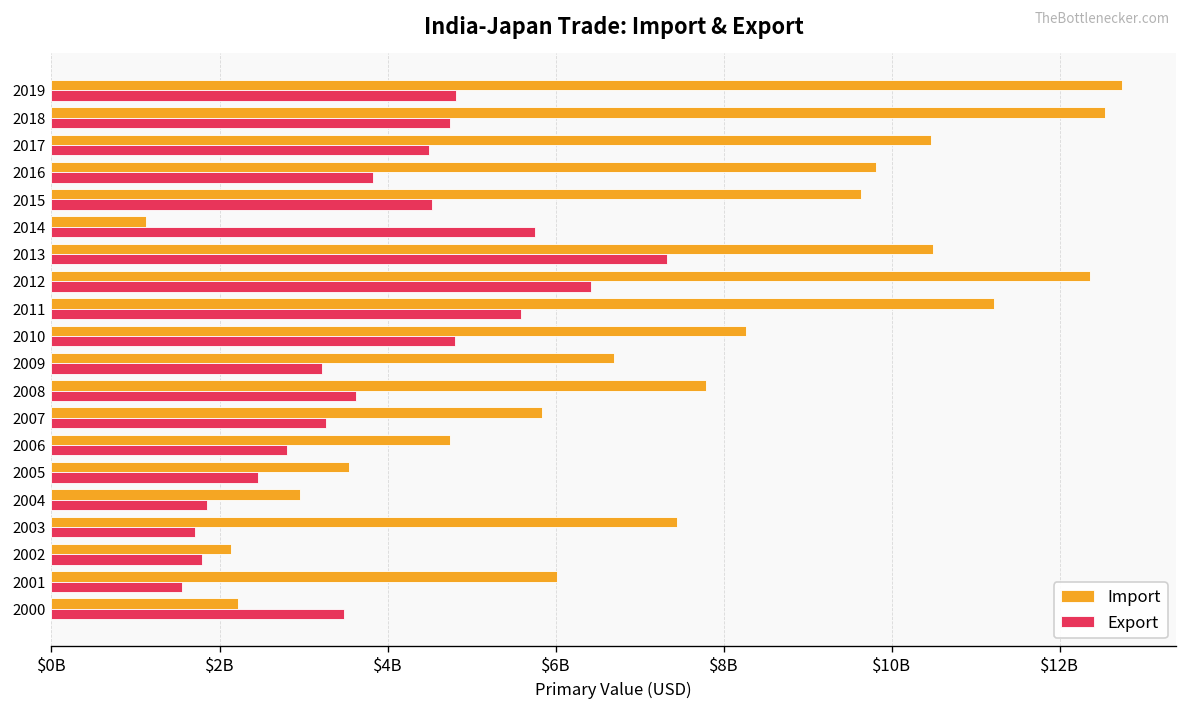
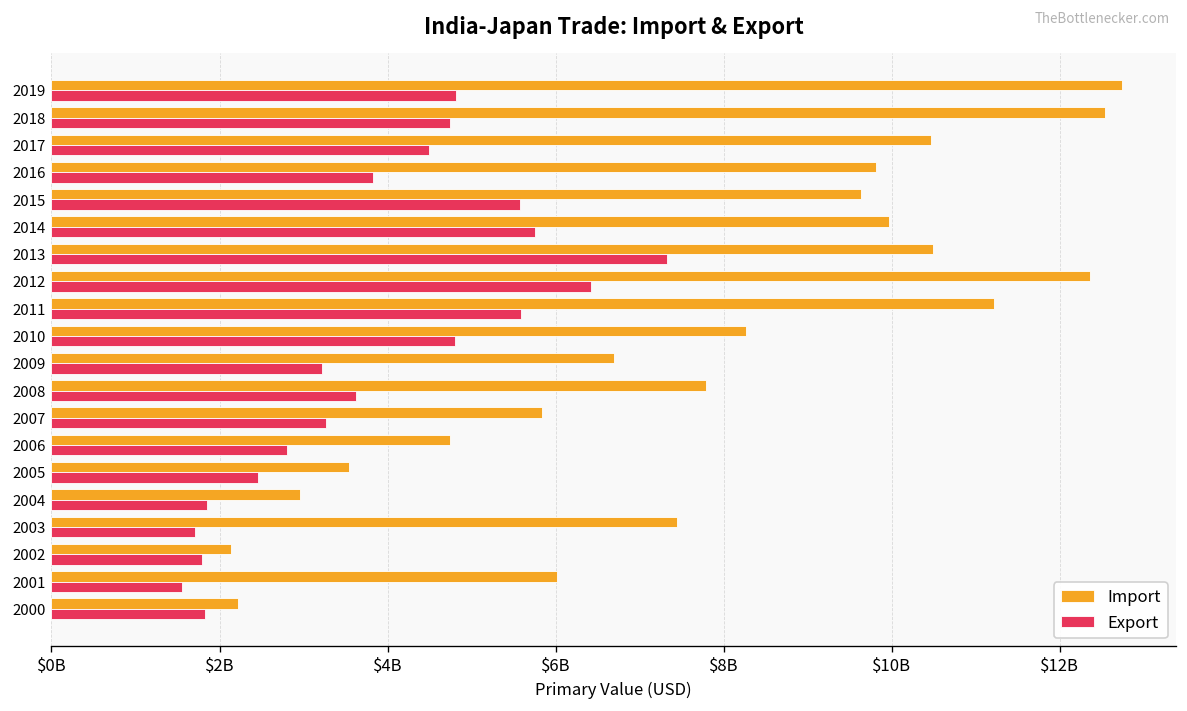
  {
    "Import": {
      "2019": "$12700000000",
      "2018": "$12500000000",
      "2017": "$10500000000",
      "2016": "$9800000000",
      "2015": "$9600000000",
-     "2014": "$1100000000",
+     "2014": "$10000000000",
      "2013": "$10500000000",
      "2012": "$12400000000",
      "2011": "$11200000000",
      "2010": "$8300000000",
      "2009": "$6700000000",
      "2008": "$7800000000",
      "2007": "$5800000000",
      "2006": "$4700000000",
      "2005": "$3500000000",
      "2004": "$3000000000",
      "2003": "$7400000000",
      "2002": "$2100000000",
      "2001": "$6000000000",
      "2000": "$2200000000"
    },
    "Export": {
      "2019": "$4800000000",
      "2018": "$4700000000",
      "2017": "$4500000000",
      "2016": "$3800000000",
-     "2015": "$4500000000",
+     "2015": "$5600000000",
      "2014": "$5800000000",
      "2013": "$7300000000",
      "2012": "$6400000000",
      "2011": "$5600000000",
      "2010": "$4800000000",
      "2009": "$3200000000",
      "2008": "$3600000000",
      "2007": "$3300000000",
      "2006": "$2800000000",
      "2005": "$2500000000",
      "2004": "$1800000000",
      "2003": "$1700000000",
      "2002": "$1800000000",
      "2001": "$1600000000",
-     "2000": "$3500000000"
+     "2000": "$1800000000"
    }
  }
